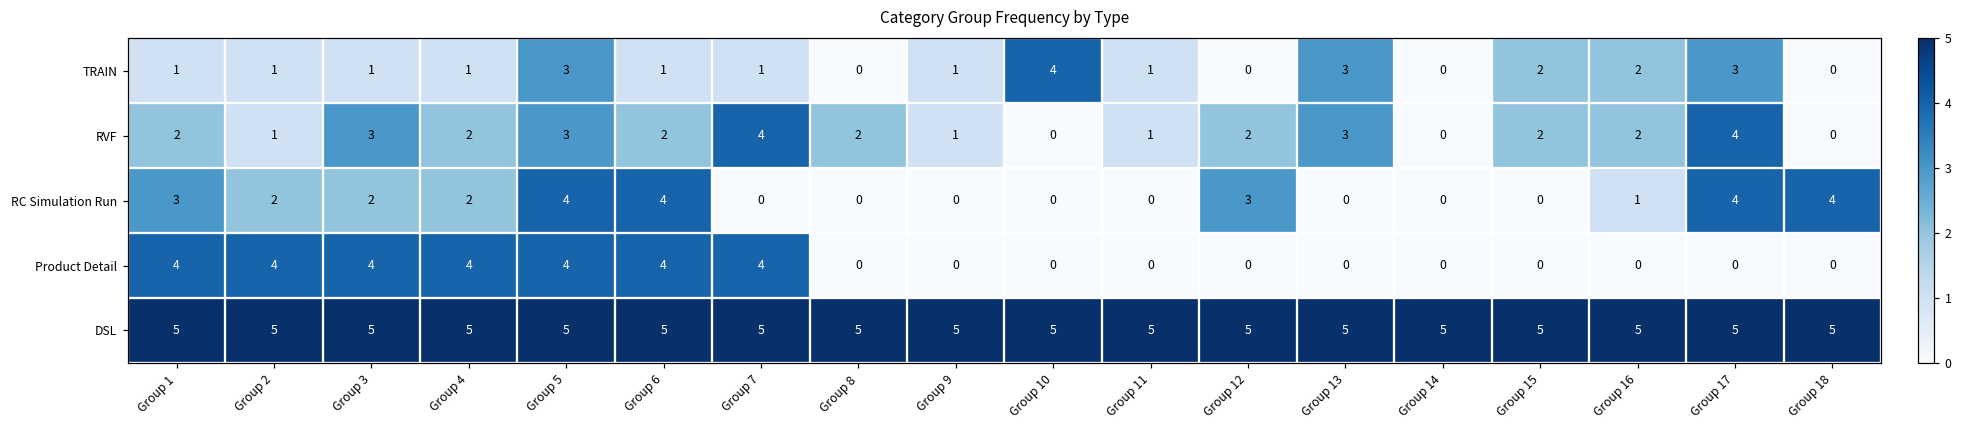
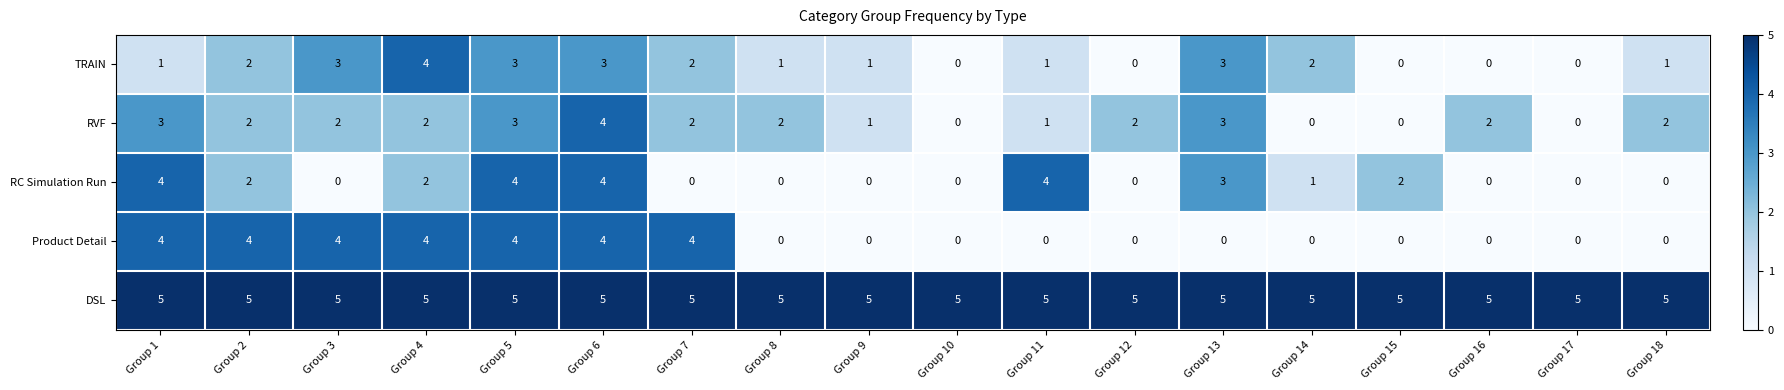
  {
    "TRAIN": {
      "Group 1": 1,
-     "Group 2": 1,
-     "Group 3": 1,
-     "Group 4": 1,
+     "Group 2": 2,
+     "Group 3": 3,
+     "Group 4": 4,
      "Group 5": 3,
-     "Group 6": 1,
-     "Group 7": 1,
-     "Group 8": 0,
+     "Group 6": 3,
+     "Group 7": 2,
+     "Group 8": 1,
      "Group 9": 1,
-     "Group 10": 4,
+     "Group 10": 0,
      "Group 11": 1,
      "Group 12": 0,
      "Group 13": 3,
-     "Group 14": 0,
-     "Group 15": 2,
-     "Group 16": 2,
-     "Group 17": 3,
-     "Group 18": 0
+     "Group 14": 2,
+     "Group 15": 0,
+     "Group 16": 0,
+     "Group 17": 0,
+     "Group 18": 1
    },
    "RVF": {
-     "Group 1": 2,
-     "Group 2": 1,
-     "Group 3": 3,
+     "Group 1": 3,
+     "Group 2": 2,
+     "Group 3": 2,
      "Group 4": 2,
      "Group 5": 3,
-     "Group 6": 2,
-     "Group 7": 4,
+     "Group 6": 4,
+     "Group 7": 2,
      "Group 8": 2,
      "Group 9": 1,
      "Group 10": 0,
      "Group 11": 1,
      "Group 12": 2,
      "Group 13": 3,
      "Group 14": 0,
-     "Group 15": 2,
+     "Group 15": 0,
      "Group 16": 2,
-     "Group 17": 4,
-     "Group 18": 0
+     "Group 17": 0,
+     "Group 18": 2
    },
    "RC Simulation Run": {
-     "Group 1": 3,
+     "Group 1": 4,
      "Group 2": 2,
-     "Group 3": 2,
+     "Group 3": 0,
      "Group 4": 2,
      "Group 5": 4,
      "Group 6": 4,
      "Group 7": 0,
      "Group 8": 0,
      "Group 9": 0,
      "Group 10": 0,
-     "Group 11": 0,
-     "Group 12": 3,
-     "Group 13": 0,
-     "Group 14": 0,
-     "Group 15": 0,
-     "Group 16": 1,
-     "Group 17": 4,
-     "Group 18": 4
+     "Group 11": 4,
+     "Group 12": 0,
+     "Group 13": 3,
+     "Group 14": 1,
+     "Group 15": 2,
+     "Group 16": 0,
+     "Group 17": 0,
+     "Group 18": 0
    },
    "Product Detail": {
      "Group 1": 4,
      "Group 2": 4,
      "Group 3": 4,
      "Group 4": 4,
      "Group 5": 4,
      "Group 6": 4,
      "Group 7": 4,
      "Group 8": 0,
      "Group 9": 0,
      "Group 10": 0,
      "Group 11": 0,
      "Group 12": 0,
      "Group 13": 0,
      "Group 14": 0,
      "Group 15": 0,
      "Group 16": 0,
      "Group 17": 0,
      "Group 18": 0
    },
    "DSL": {
      "Group 1": 5,
      "Group 2": 5,
      "Group 3": 5,
      "Group 4": 5,
      "Group 5": 5,
      "Group 6": 5,
      "Group 7": 5,
      "Group 8": 5,
      "Group 9": 5,
      "Group 10": 5,
      "Group 11": 5,
      "Group 12": 5,
      "Group 13": 5,
      "Group 14": 5,
      "Group 15": 5,
      "Group 16": 5,
      "Group 17": 5,
      "Group 18": 5
    }
  }
